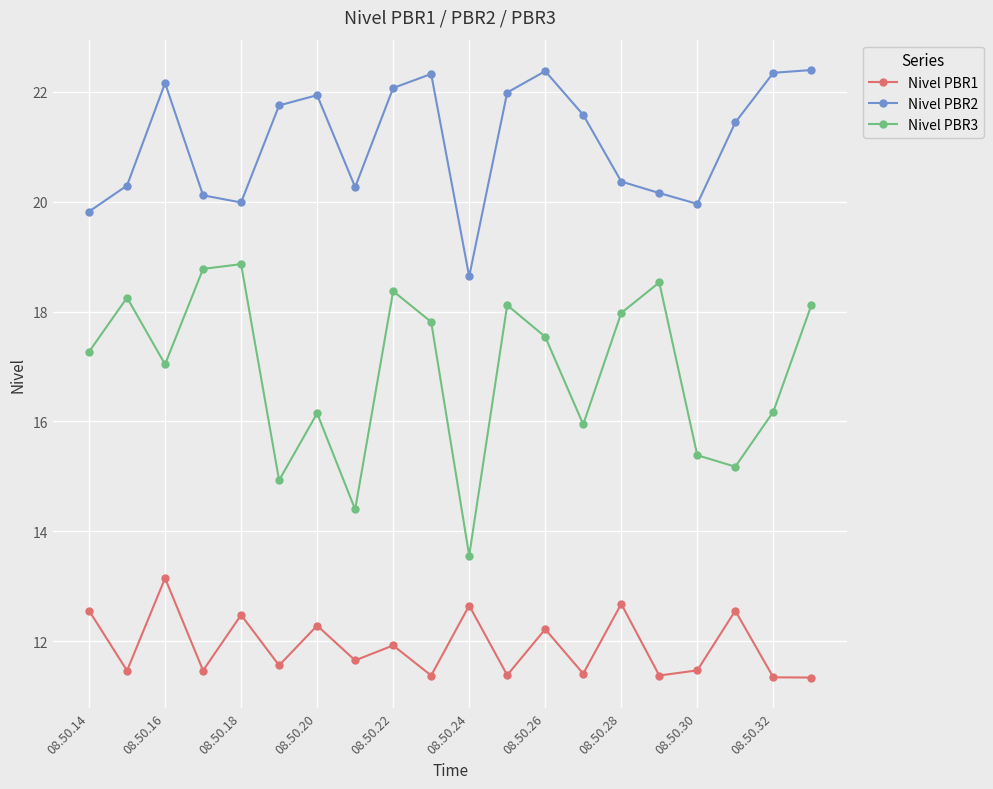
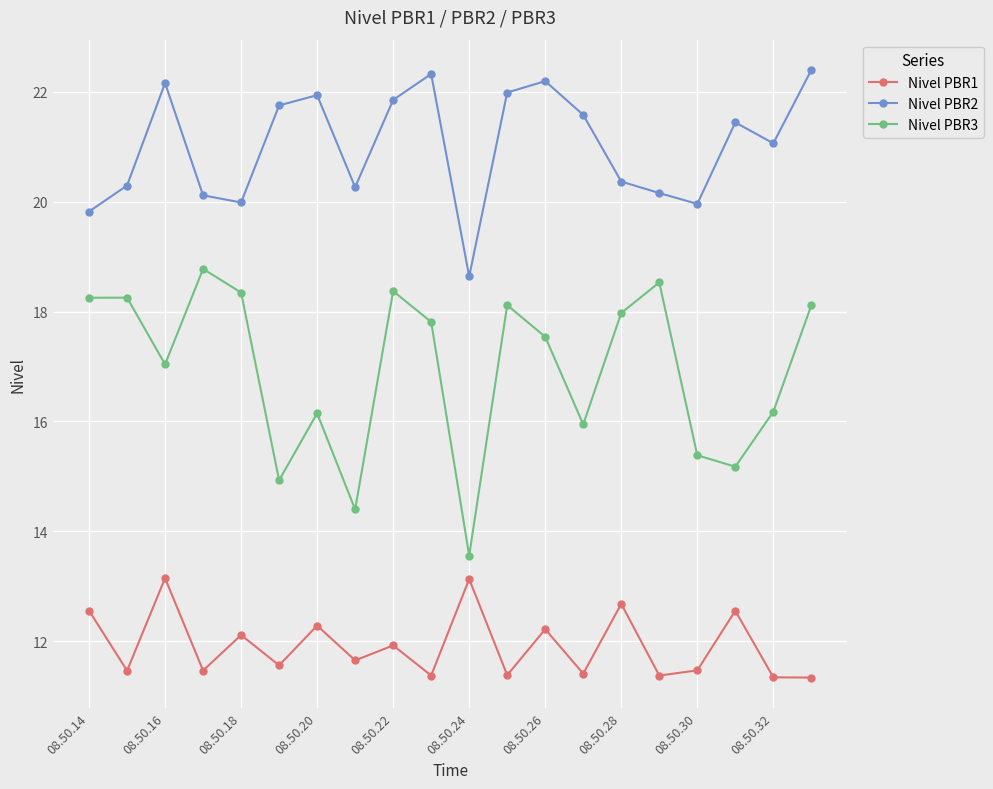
  {
    "Nivel PBR1": {
      "08.50.14": 12.6,
      "08.50.16": 13.1,
-     "08.50.18": 12.5,
+     "08.50.18": 12.1,
      "08.50.20": 12.3,
      "08.50.22": 11.9,
-     "08.50.24": 12.7,
+     "08.50.24": 13.1,
      "08.50.26": 12.2,
      "08.50.28": 12.7,
      "08.50.30": 11.5,
      "08.50.32": 11.3
    },
    "Nivel PBR2": {
      "08.50.14": 19.8,
      "08.50.16": 22.2,
      "08.50.18": 20.0,
      "08.50.20": 21.9,
-     "08.50.22": 22.1,
+     "08.50.22": 21.8,
      "08.50.24": 18.6,
-     "08.50.26": 22.4,
+     "08.50.26": 22.2,
      "08.50.28": 20.4,
      "08.50.30": 20.0,
-     "08.50.32": 22.3
+     "08.50.32": 21.1
    },
    "Nivel PBR3": {
-     "08.50.14": 17.3,
+     "08.50.14": 18.3,
      "08.50.16": 17.0,
-     "08.50.18": 18.9,
+     "08.50.18": 18.3,
      "08.50.20": 16.1,
      "08.50.22": 18.4,
      "08.50.24": 13.6,
      "08.50.26": 17.5,
      "08.50.28": 18.0,
      "08.50.30": 15.4,
      "08.50.32": 16.2
    }
  }
